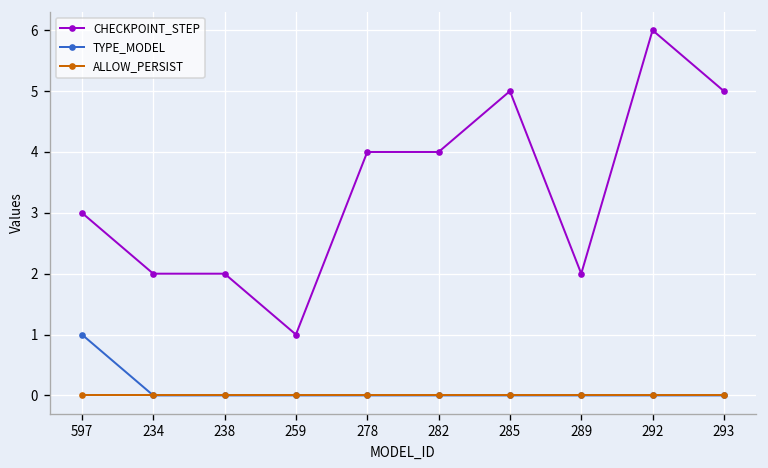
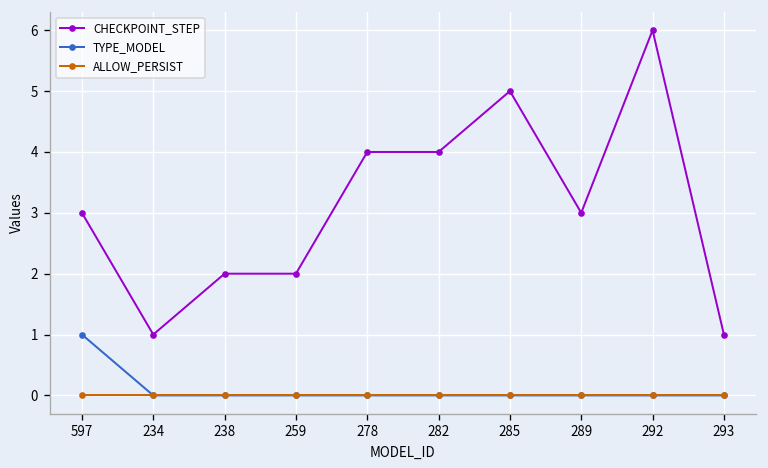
  {
    "CHECKPOINT_STEP": {
      "597": 3,
-     "234": 2,
+     "234": 1,
      "238": 2,
-     "259": 1,
+     "259": 2,
      "278": 4,
      "282": 4,
      "285": 5,
-     "289": 2,
+     "289": 3,
      "292": 6,
-     "293": 5
+     "293": 1
    },
    "TYPE_MODEL": {
      "597": 1
    },
    "ALLOW_PERSIST": {
      "597": 0
    }
  }
